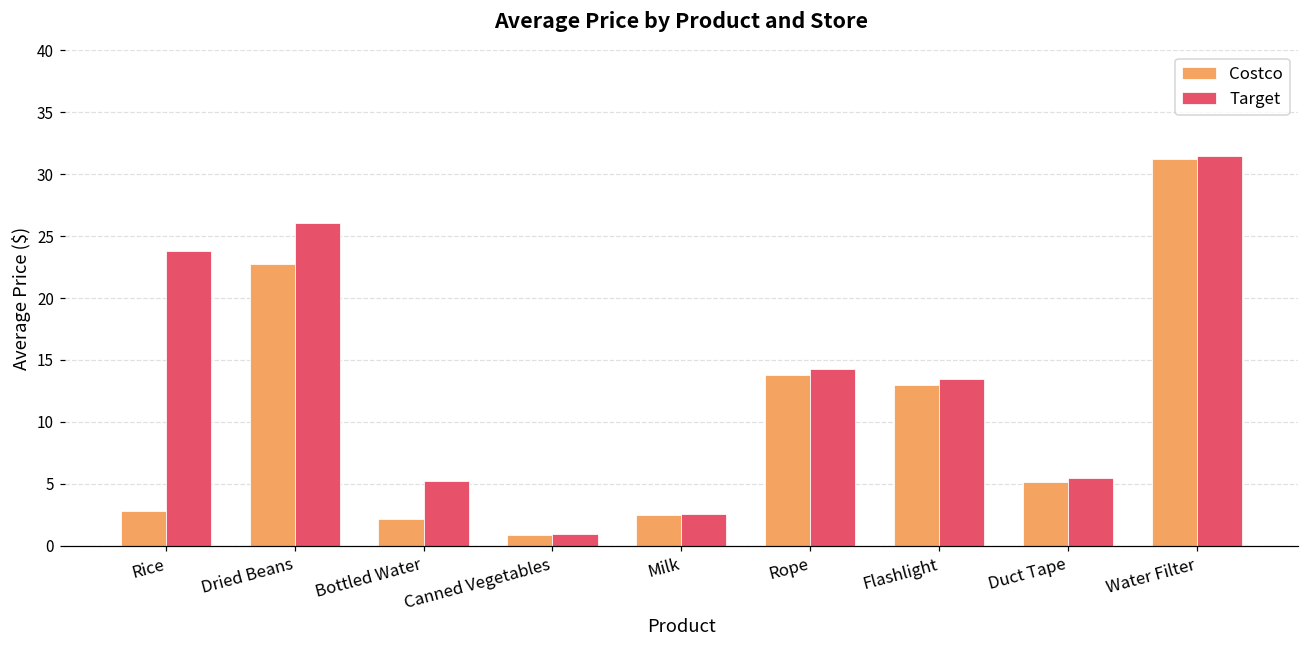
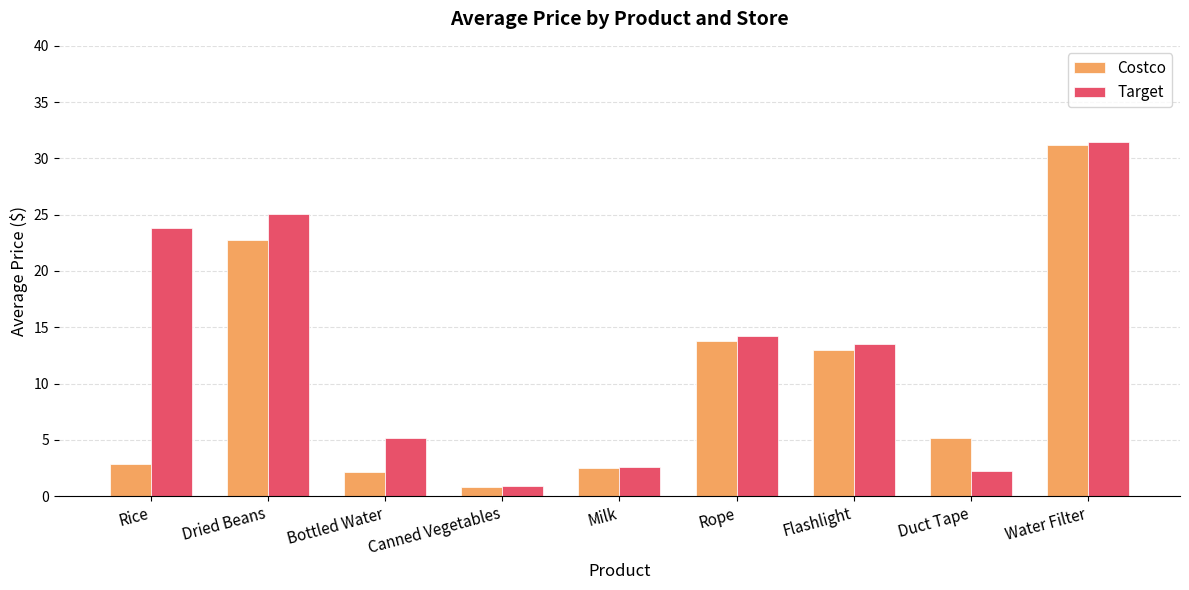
  {
    "Costco": {
      "Rice": 2.8,
      "Dried Beans": 22.7,
      "Bottled Water": 2.2,
      "Canned Vegetables": 0.9,
      "Milk": 2.5,
      "Rope": 13.8,
      "Flashlight": 13.0,
      "Duct Tape": 5.1,
      "Water Filter": 31.2
    },
    "Target": {
      "Rice": 23.8,
-     "Dried Beans": 26.1,
+     "Dried Beans": 25.1,
      "Bottled Water": 5.2,
      "Canned Vegetables": 0.9,
      "Milk": 2.6,
      "Rope": 14.3,
      "Flashlight": 13.5,
-     "Duct Tape": 5.5,
+     "Duct Tape": 2.2,
      "Water Filter": 31.5
    }
  }
